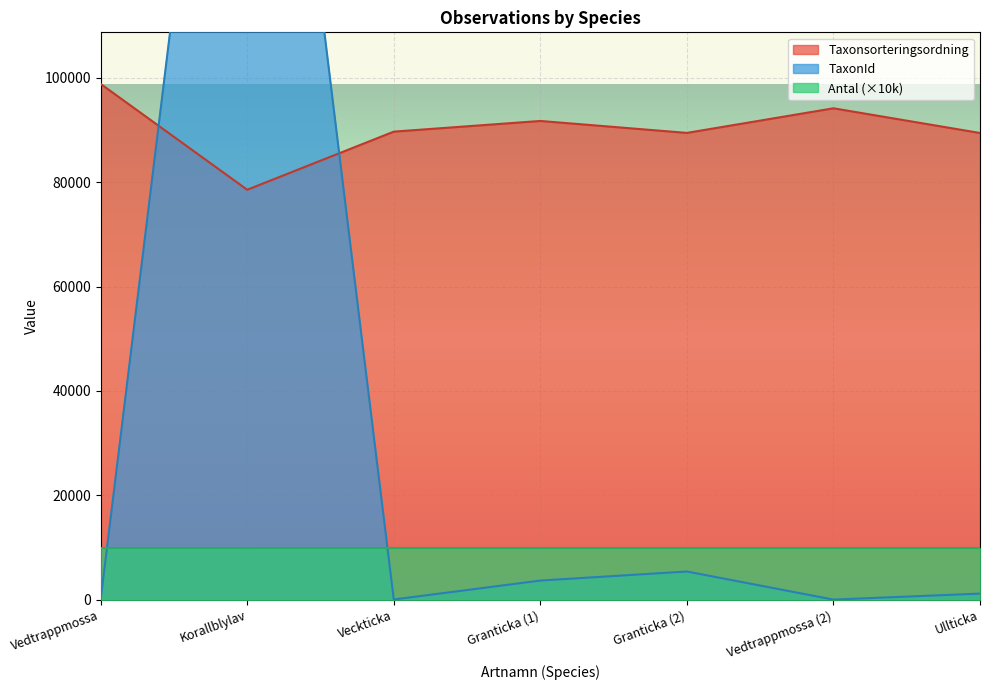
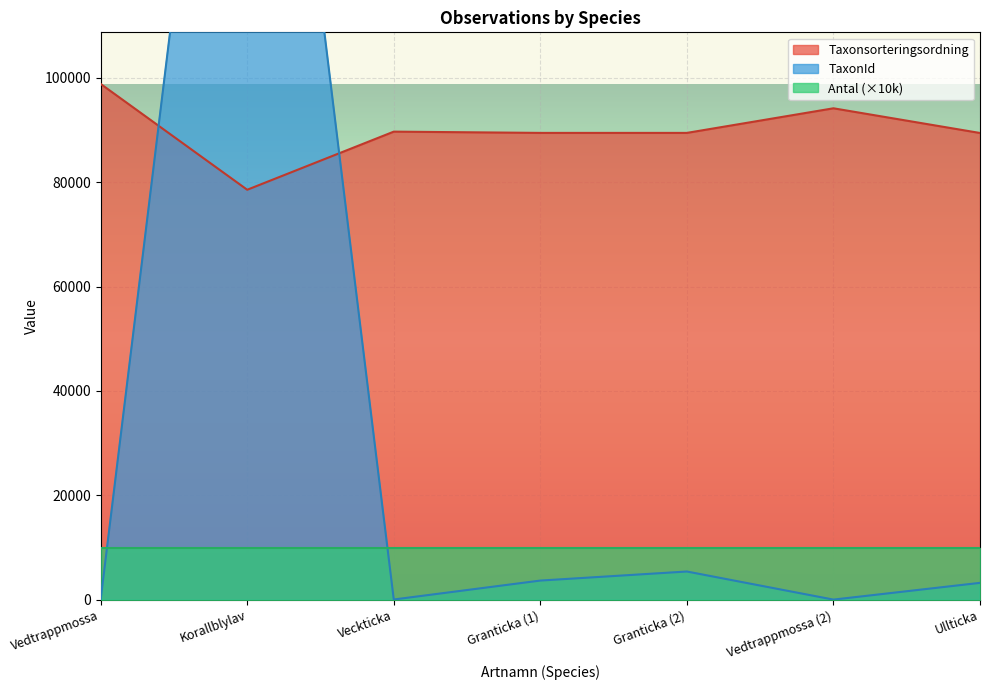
  {
    "Taxonsorteringsordning": {
      "Vedtrappmossa": 99000,
      "Korallblylav": 79000,
      "Veckticka": 90000,
-     "Granticka (1)": 92000,
+     "Granticka (1)": 89000,
      "Granticka (2)": 89000,
      "Vedtrappmossa (2)": 94000,
      "Ullticka": 89000
    },
    "TaxonId": {
      "Vedtrappmossa": 0,
      "Veckticka": 0,
      "Granticka (1)": 4000,
      "Granticka (2)": 5000,
      "Vedtrappmossa (2)": 0,
-     "Ullticka": 1000
+     "Ullticka": 3000
    },
    "Antal (×10k)": {
      "Vedtrappmossa": 10000,
      "Korallblylav": 10000,
      "Veckticka": 10000,
      "Granticka (1)": 10000,
      "Granticka (2)": 10000,
      "Vedtrappmossa (2)": 10000,
      "Ullticka": 10000
    }
  }
